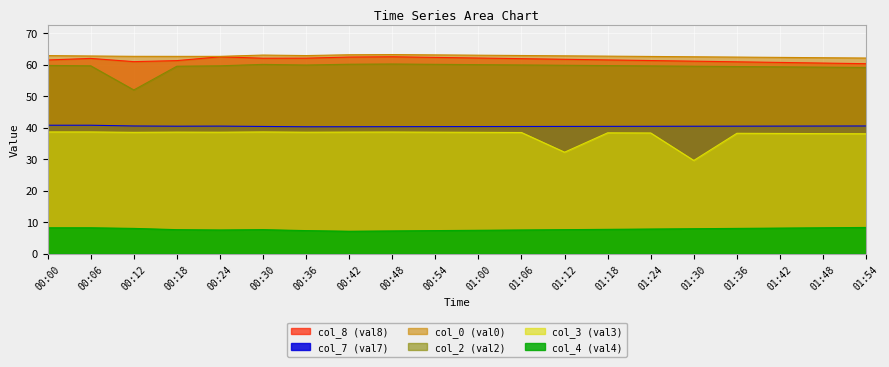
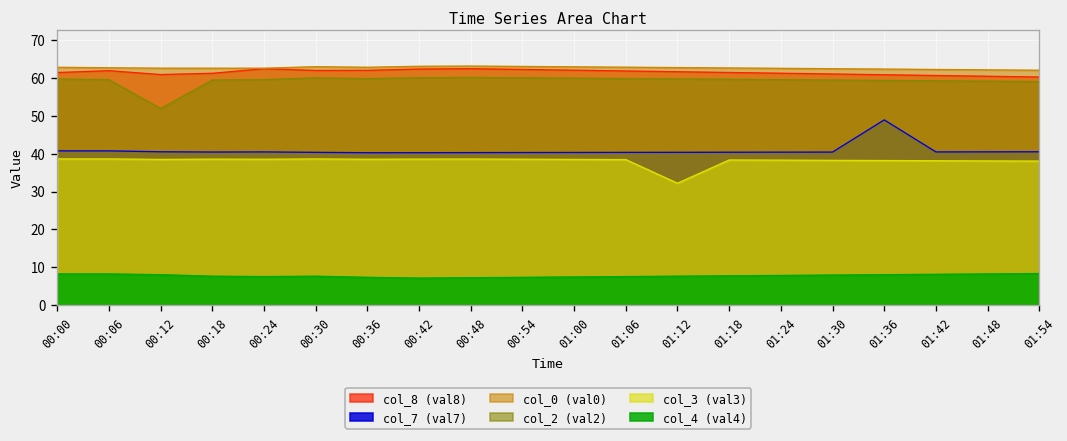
  {
    "col_8 (val8)": {
      "00:00": 61,
      "00:12": 61,
      "00:18": 61,
      "00:30": 62,
      "00:36": 62,
      "01:00": 62,
      "01:06": 62,
      "01:12": 62,
      "01:18": 62,
      "01:24": 61,
      "01:30": 61,
      "01:36": 61,
      "01:42": 61,
      "01:48": 61,
      "01:54": 60
    },
    "col_7 (val7)": {
      "00:00": 41,
      "00:06": 41,
      "00:12": 41,
      "00:18": 40,
      "00:24": 40,
      "00:30": 40,
      "00:36": 40,
      "00:42": 40,
      "00:48": 40,
      "00:54": 40,
      "01:00": 40,
      "01:06": 40,
      "01:12": 40,
      "01:18": 40,
      "01:24": 40,
      "01:30": 40,
-     "01:36": 40,
+     "01:36": 49,
      "01:42": 40,
      "01:48": 41,
      "01:54": 41
    },
    "col_0 (val0)": {
      "00:00": 63,
      "00:12": 63,
      "00:18": 63,
      "00:30": 63,
      "00:36": 63,
      "01:00": 63,
      "01:06": 63,
      "01:12": 63,
      "01:18": 63,
      "01:24": 63,
      "01:30": 63,
      "01:36": 62,
      "01:42": 62,
      "01:48": 62,
      "01:54": 62
    },
    "col_2 (val2)": {
      "00:00": 60,
      "00:06": 60,
      "00:12": 52,
      "00:18": 60,
      "00:24": 60,
      "00:30": 60,
      "00:36": 60,
      "00:42": 60,
      "00:48": 60,
      "00:54": 60,
      "01:00": 60,
      "01:06": 60,
      "01:12": 60,
      "01:18": 60,
      "01:24": 60,
      "01:30": 60,
      "01:36": 59,
      "01:42": 59,
      "01:48": 59,
      "01:54": 59
    },
    "col_3 (val3)": {
      "00:00": 39,
      "00:06": 39,
      "00:12": 39,
      "00:18": 39,
      "00:24": 39,
      "00:30": 39,
      "00:36": 39,
      "00:42": 39,
      "00:48": 39,
      "00:54": 39,
      "01:00": 39,
      "01:06": 38,
      "01:12": 32,
      "01:18": 38,
      "01:24": 38,
-     "01:30": 30,
+     "01:30": 38,
      "01:36": 38,
      "01:42": 38,
      "01:48": 38,
      "01:54": 38
    },
    "col_4 (val4)": {
      "00:00": 8,
      "00:06": 8,
      "00:12": 8,
      "00:18": 8,
      "00:24": 8,
      "00:30": 8,
      "00:36": 7,
      "00:42": 7,
      "00:48": 7,
      "00:54": 7,
      "01:00": 7,
      "01:06": 8,
      "01:12": 8,
      "01:18": 8,
      "01:24": 8,
      "01:30": 8,
      "01:36": 8,
      "01:42": 8,
      "01:48": 8,
      "01:54": 8
    }
  }
